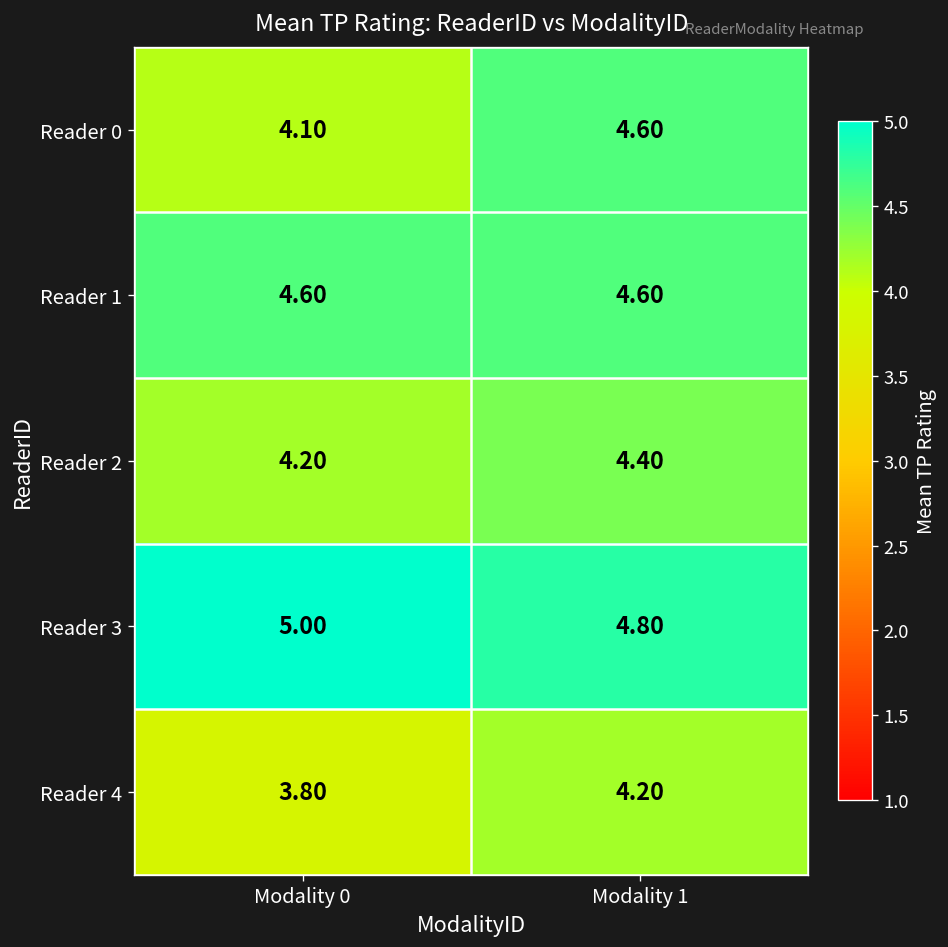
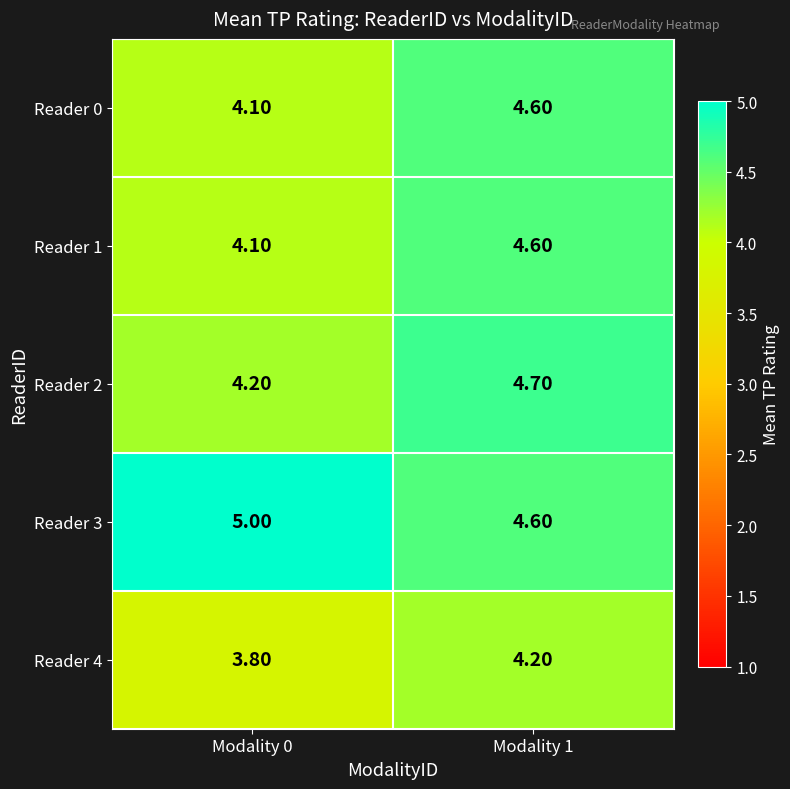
  {
    "Reader 0": {
      "Modality 0": 4.10,
      "Modality 1": 4.60
    },
    "Reader 1": {
-     "Modality 0": 4.60,
+     "Modality 0": 4.10,
      "Modality 1": 4.60
    },
    "Reader 2": {
      "Modality 0": 4.20,
-     "Modality 1": 4.40
+     "Modality 1": 4.70
    },
    "Reader 3": {
      "Modality 0": 5.00,
-     "Modality 1": 4.80
+     "Modality 1": 4.60
    },
    "Reader 4": {
      "Modality 0": 3.80,
      "Modality 1": 4.20
    }
  }
